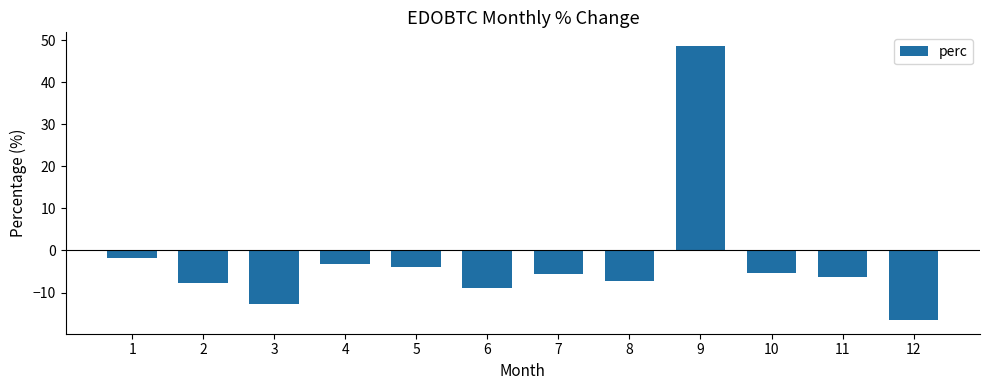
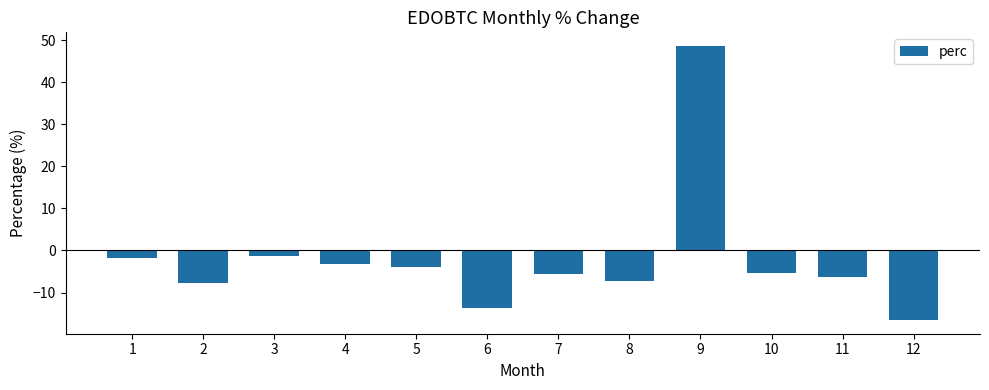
  {
    "1": -2,
    "2": -8,
-   "3": -13,
+   "3": -1,
    "4": -3,
    "5": -4,
-   "6": -9,
+   "6": -14,
    "7": -6,
    "8": -7,
    "9": 49,
    "10": -5,
    "11": -6,
    "12": -17
  }
